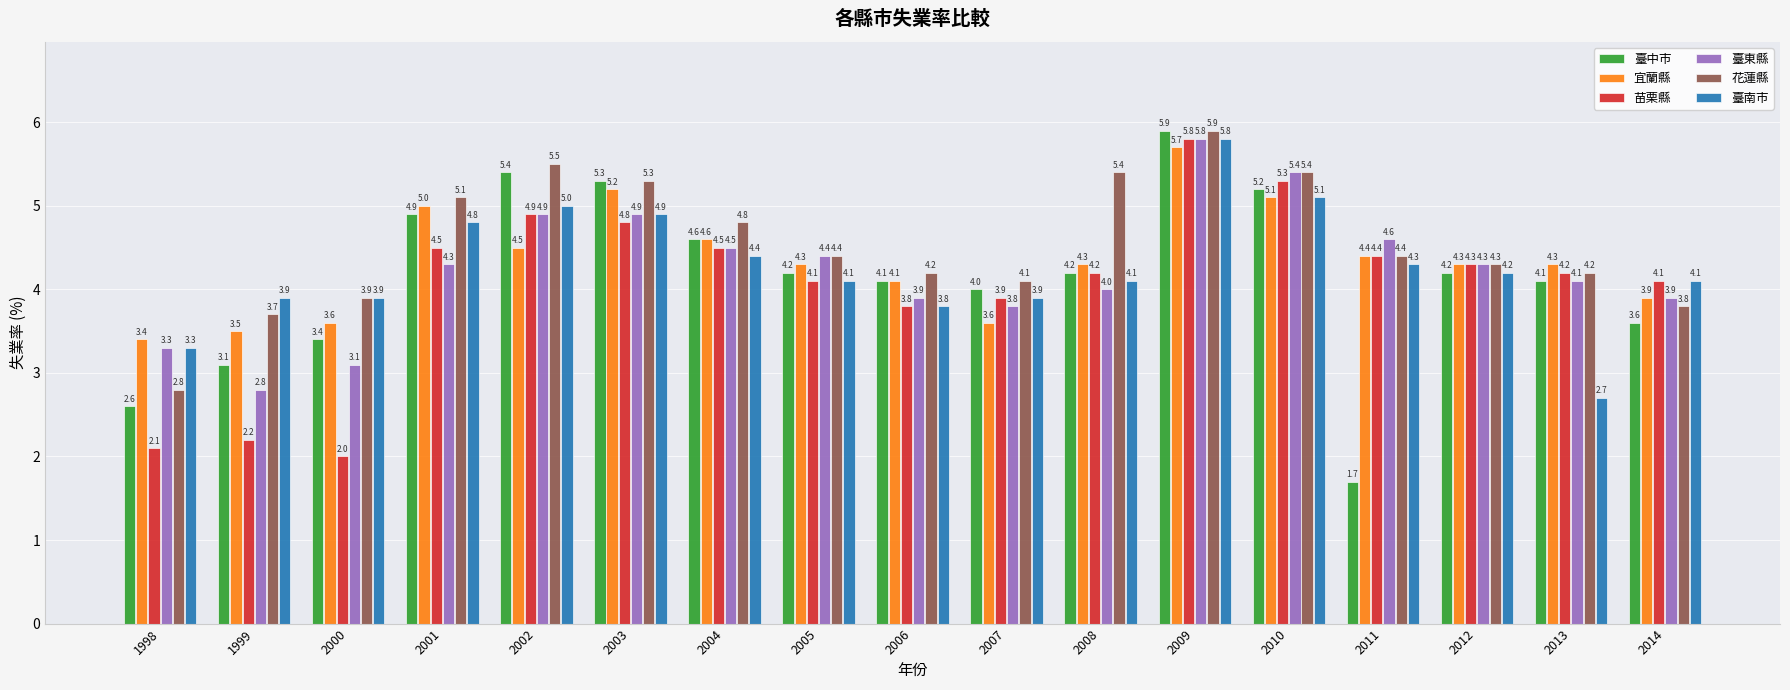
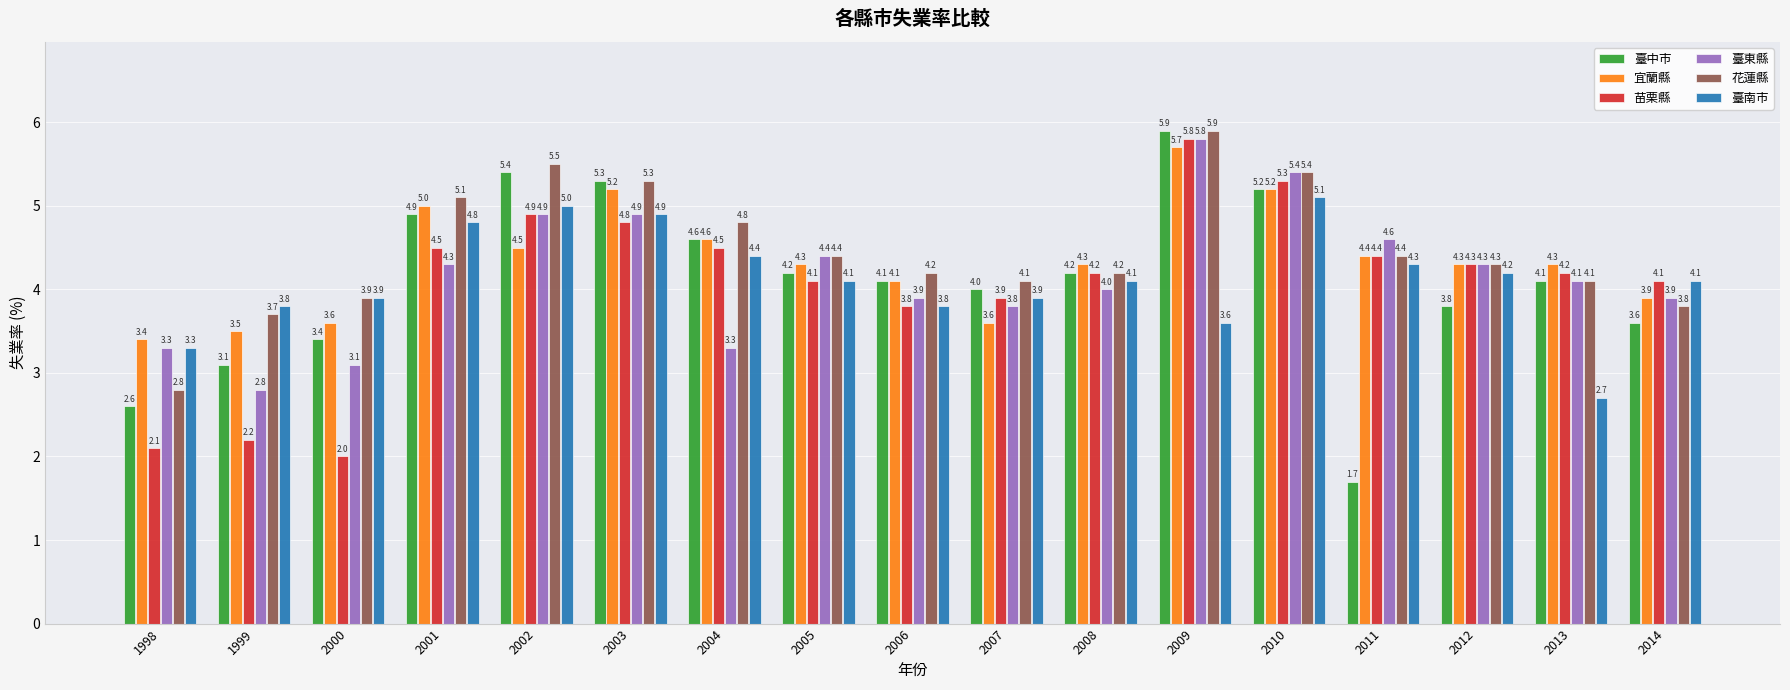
  {
    "臺中市": {
      "1998": 2.6,
      "1999": 3.1,
      "2000": 3.4,
      "2001": 4.9,
      "2002": 5.4,
      "2003": 5.3,
      "2004": 4.6,
      "2005": 4.2,
      "2006": 4.1,
      "2007": 4.0,
      "2008": 4.2,
      "2009": 5.9,
      "2010": 5.2,
      "2011": 1.7,
-     "2012": 4.2,
+     "2012": 3.8,
      "2013": 4.1,
      "2014": 3.6
    },
    "宜蘭縣": {
      "1998": 3.4,
      "1999": 3.5,
      "2000": 3.6,
      "2001": 5.0,
      "2002": 4.5,
      "2003": 5.2,
      "2004": 4.6,
      "2005": 4.3,
      "2006": 4.1,
      "2007": 3.6,
      "2008": 4.3,
      "2009": 5.7,
-     "2010": 5.1,
+     "2010": 5.2,
      "2011": 4.4,
      "2012": 4.3,
      "2013": 4.3,
      "2014": 3.9
    },
    "苗栗縣": {
      "1998": 2.1,
      "1999": 2.2,
      "2000": 2.0,
      "2001": 4.5,
      "2002": 4.9,
      "2003": 4.8,
      "2004": 4.5,
      "2005": 4.1,
      "2006": 3.8,
      "2007": 3.9,
      "2008": 4.2,
      "2009": 5.8,
      "2010": 5.3,
      "2011": 4.4,
      "2012": 4.3,
      "2013": 4.2,
      "2014": 4.1
    },
    "臺東縣": {
      "1998": 3.3,
      "1999": 2.8,
      "2000": 3.1,
      "2001": 4.3,
      "2002": 4.9,
      "2003": 4.9,
-     "2004": 4.5,
+     "2004": 3.3,
      "2005": 4.4,
      "2006": 3.9,
      "2007": 3.8,
      "2008": 4.0,
      "2009": 5.8,
      "2010": 5.4,
      "2011": 4.6,
      "2012": 4.3,
      "2013": 4.1,
      "2014": 3.9
    },
    "花蓮縣": {
      "1998": 2.8,
      "1999": 3.7,
      "2000": 3.9,
      "2001": 5.1,
      "2002": 5.5,
      "2003": 5.3,
      "2004": 4.8,
      "2005": 4.4,
      "2006": 4.2,
      "2007": 4.1,
-     "2008": 5.4,
+     "2008": 4.2,
      "2009": 5.9,
      "2010": 5.4,
      "2011": 4.4,
      "2012": 4.3,
-     "2013": 4.2,
+     "2013": 4.1,
      "2014": 3.8
    },
    "臺南市": {
      "1998": 3.3,
-     "1999": 3.9,
+     "1999": 3.8,
      "2000": 3.9,
      "2001": 4.8,
      "2002": 5.0,
      "2003": 4.9,
      "2004": 4.4,
      "2005": 4.1,
      "2006": 3.8,
      "2007": 3.9,
      "2008": 4.1,
-     "2009": 5.8,
+     "2009": 3.6,
      "2010": 5.1,
      "2011": 4.3,
      "2012": 4.2,
      "2013": 2.7,
      "2014": 4.1
    }
  }
